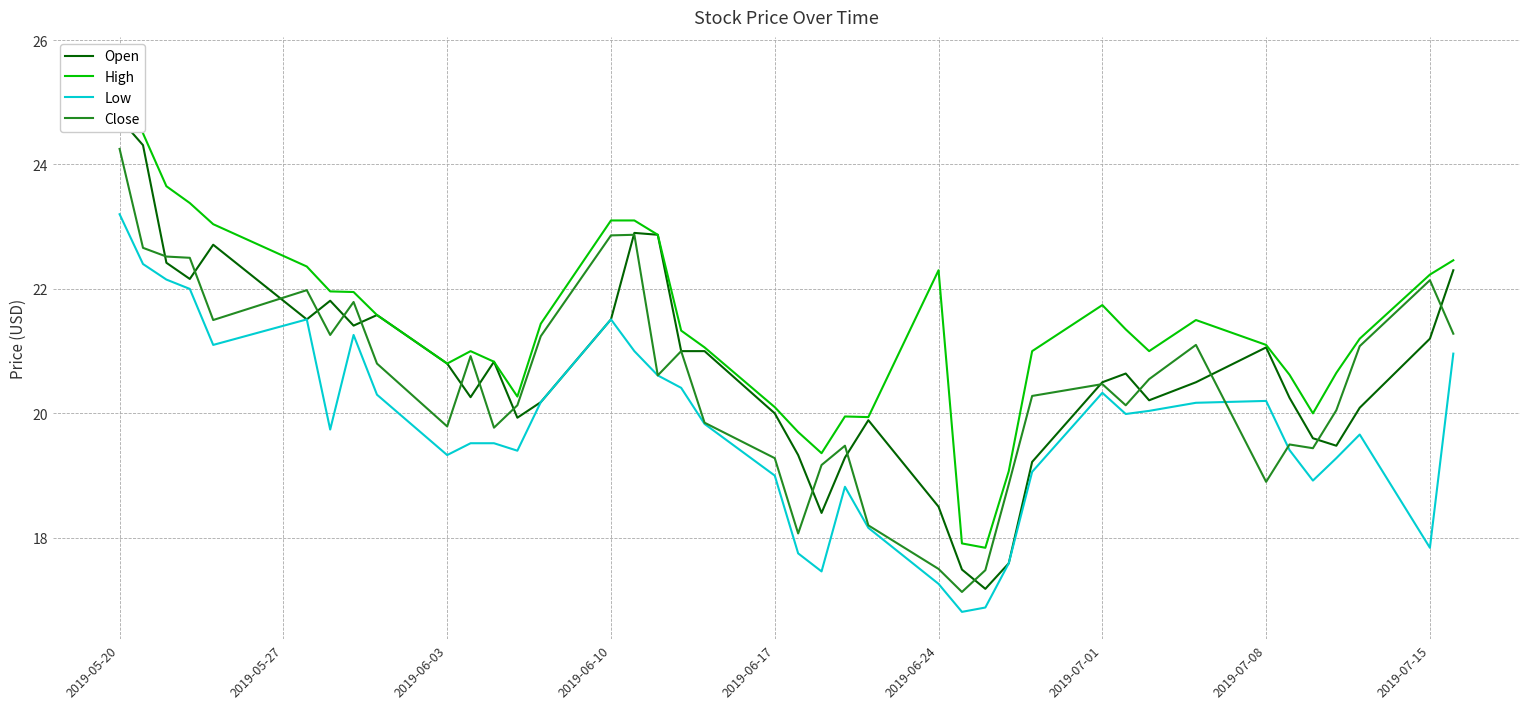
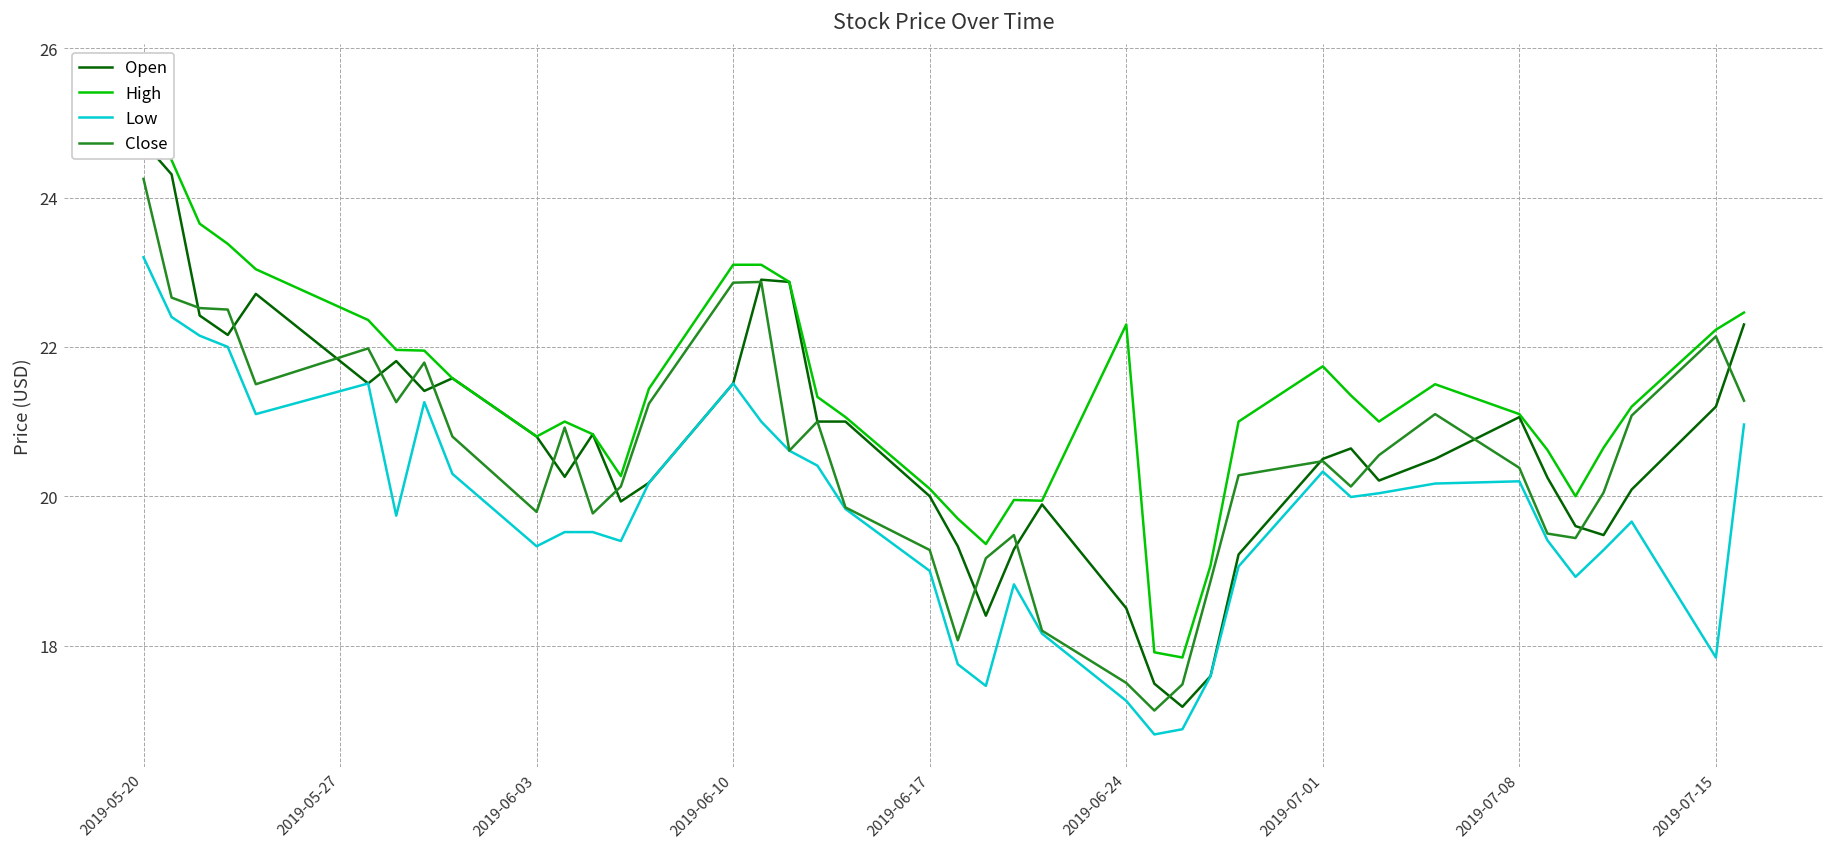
  {
    "Open": {
      "2019-06-17": 20.0,
      "2019-06-24": 18.5,
      "2019-07-15": 21.2
    },
    "High": {
      "2019-06-10": 23.1,
      "2019-06-17": 20.1,
      "2019-06-24": 22.3,
      "2019-07-01": 21.7,
      "2019-07-15": 22.2
    },
    "Low": {
      "2019-05-20": 23.2,
      "2019-06-03": 19.3,
      "2019-06-17": 19.0,
      "2019-06-24": 17.3,
      "2019-07-01": 20.3,
      "2019-07-08": 20.2,
      "2019-07-15": 17.8
    },
    "Close": {
      "2019-05-20": 24.3,
      "2019-06-03": 19.8,
      "2019-06-10": 22.9,
      "2019-06-17": 19.3,
      "2019-06-24": 17.5,
-     "2019-07-08": 18.9,
+     "2019-07-08": 20.4,
      "2019-07-15": 22.1
    }
  }
